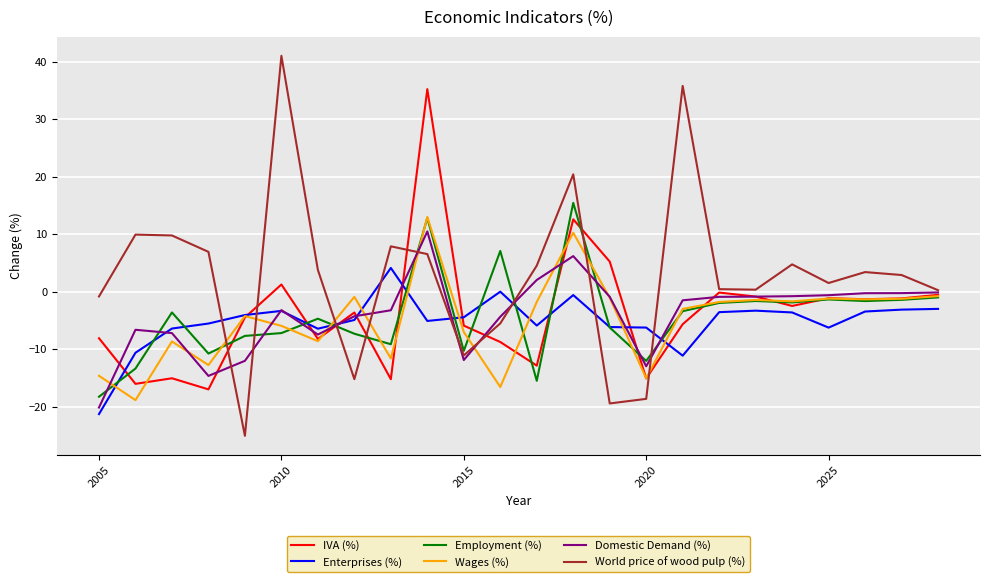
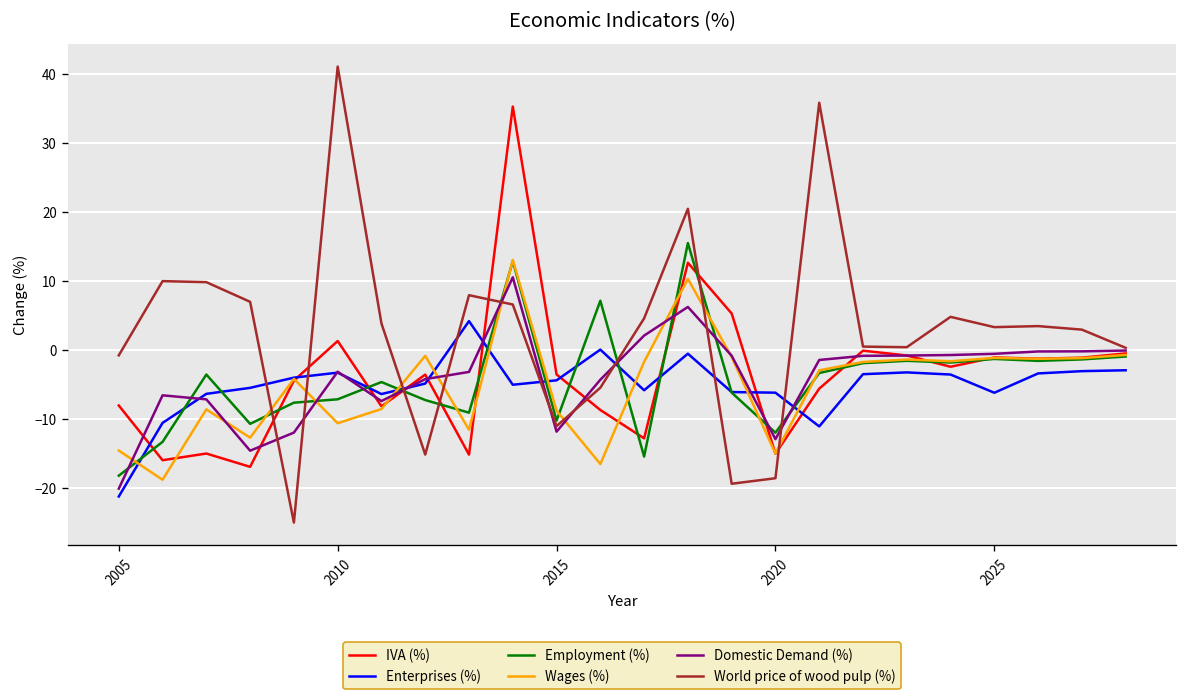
  {
    "IVA (%)": {
      "2005": -8,
      "2010": 1,
-     "2015": -6
+     "2015": -4
    },
    "Enterprises (%)": {
      "2005": -21,
      "2015": -4,
      "2020": -6,
      "2025": -6
    },
    "Employment (%)": {
      "2005": -18,
      "2010": -7,
      "2015": -10,
      "2020": -12
    },
    "Wages (%)": {
      "2005": -15,
-     "2010": -6,
-     "2015": -7
+     "2010": -11,
+     "2015": -9
    },
    "Domestic Demand (%)": {
      "2005": -20,
      "2015": -12,
      "2020": -13,
      "2025": -1
    },
    "World price of wood pulp (%)": {
      "2005": -1,
      "2010": 41,
      "2015": -11,
      "2020": -19,
-     "2025": 2
+     "2025": 3
    }
  }
